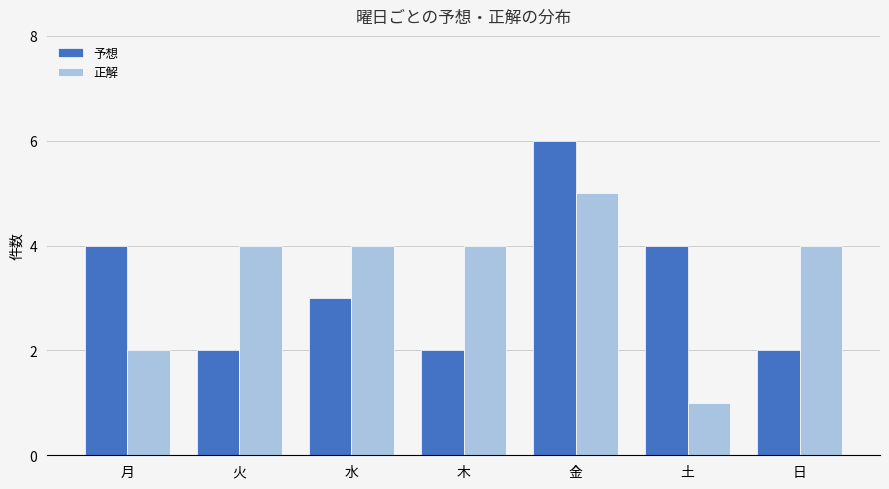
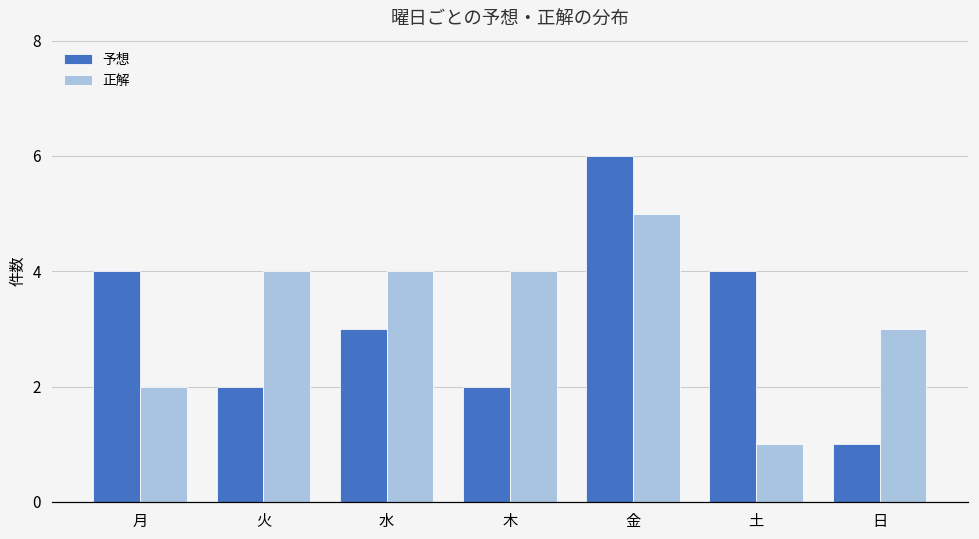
  {
    "予想": {
      "月": 4,
      "火": 2,
      "水": 3,
      "木": 2,
      "金": 6,
      "土": 4,
-     "日": 2
+     "日": 1
    },
    "正解": {
      "月": 2,
      "火": 4,
      "水": 4,
      "木": 4,
      "金": 5,
      "土": 1,
-     "日": 4
+     "日": 3
    }
  }
